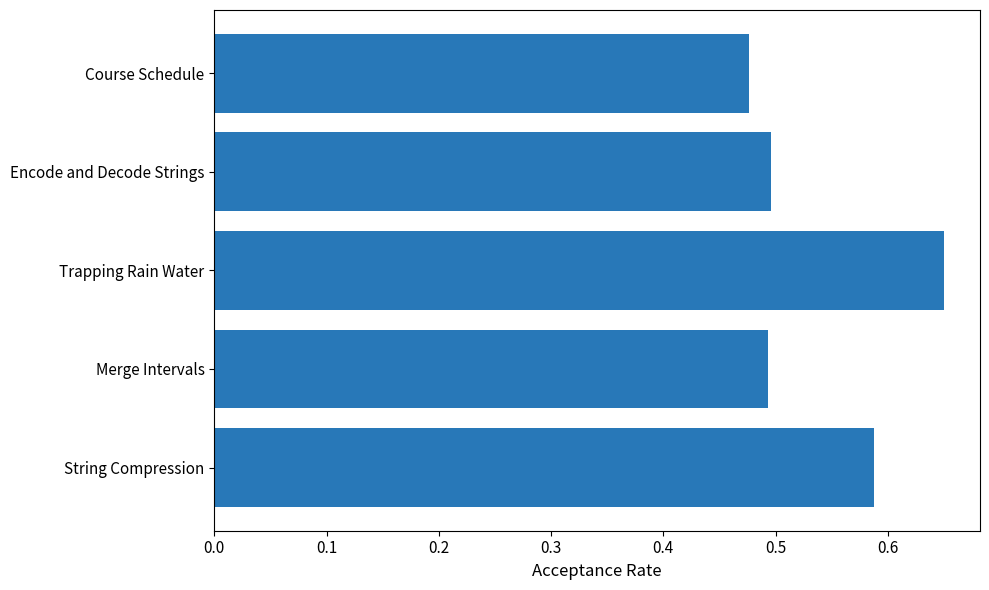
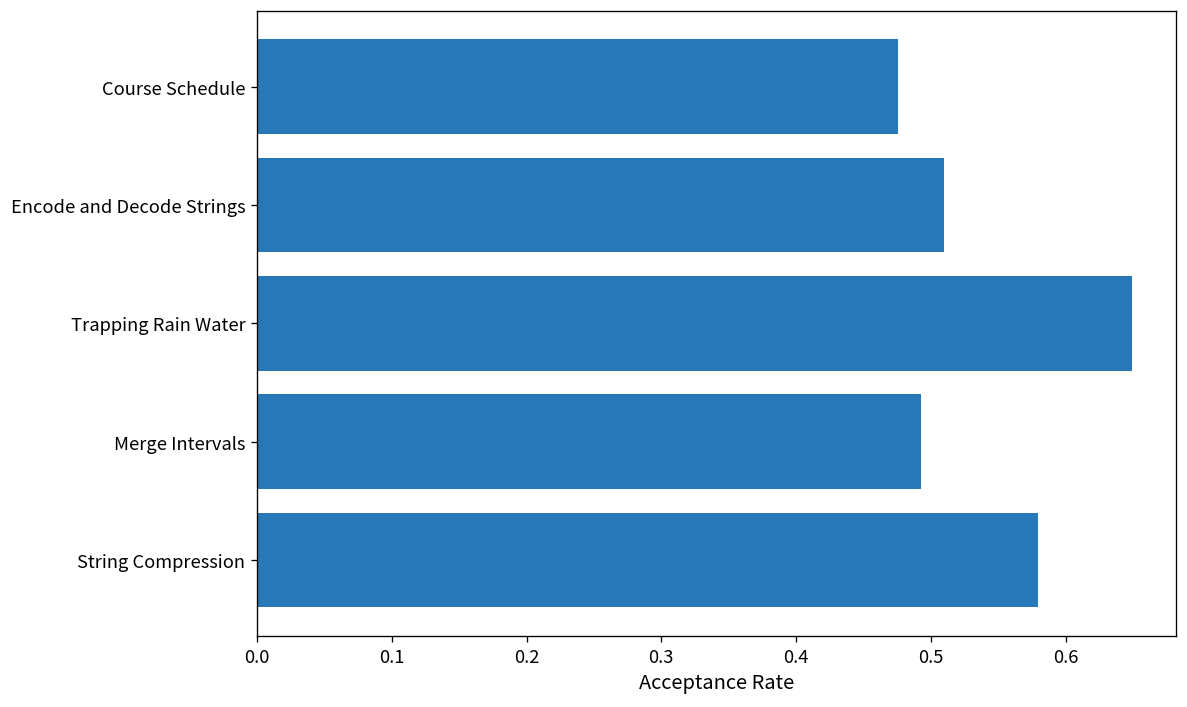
  {
    "Course Schedule": 0.476,
-   "Encode and Decode Strings": 0.496,
+   "Encode and Decode Strings": 0.510,
    "Trapping Rain Water": 0.650,
    "Merge Intervals": 0.493,
-   "String Compression": 0.587
+   "String Compression": 0.580
  }
